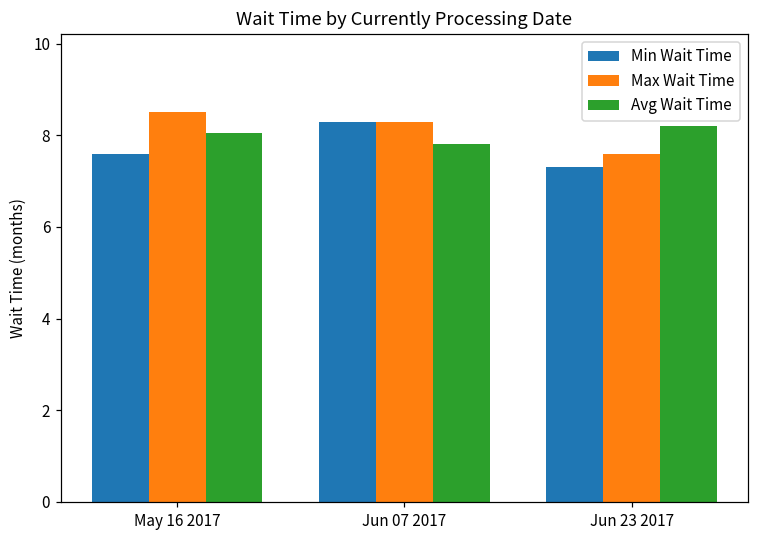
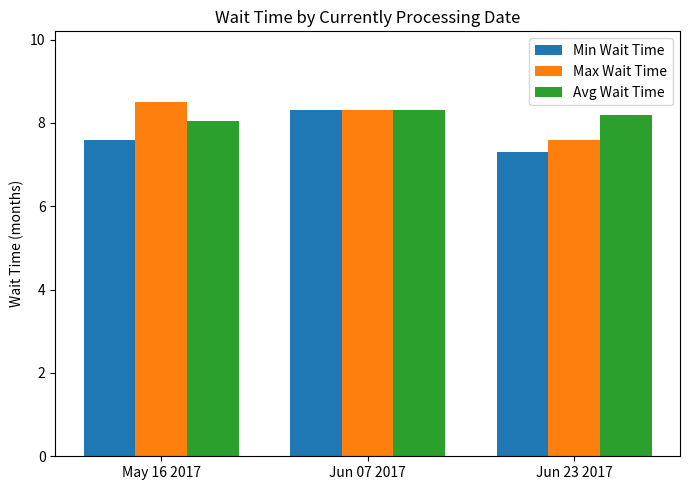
  {
    "Min Wait Time": {
      "May 16 2017": 7.6,
      "Jun 07 2017": 8.3,
      "Jun 23 2017": 7.3
    },
    "Max Wait Time": {
      "May 16 2017": 8.5,
      "Jun 07 2017": 8.3,
      "Jun 23 2017": 7.6
    },
    "Avg Wait Time": {
      "May 16 2017": 8.1,
-     "Jun 07 2017": 7.8,
+     "Jun 07 2017": 8.3,
      "Jun 23 2017": 8.2
    }
  }
